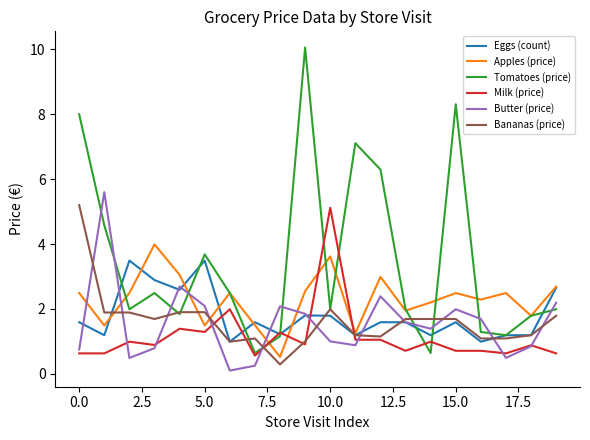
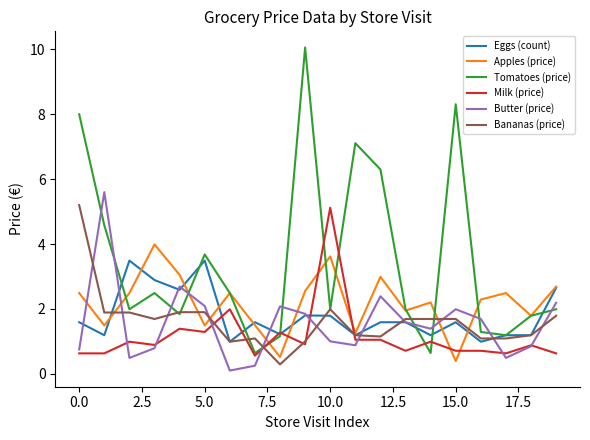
  {
    "Eggs (count)": {
      "0.0": 1.6,
      "5.0": 3.5,
      "10.0": 1.8,
      "15.0": 1.6
    },
    "Apples (price)": {
      "0.0": 2.5,
      "5.0": 1.5,
      "10.0": 3.6,
-     "15.0": 2.5
+     "15.0": 0.4
    },
    "Tomatoes (price)": {
      "0.0": 8.0,
      "5.0": 3.7,
      "15.0": 8.3
    },
    "Milk (price)": {
      "0.0": 0.6,
      "5.0": 1.3,
      "10.0": 5.1,
      "15.0": 0.7
    },
    "Butter (price)": {
      "0.0": 0.8,
      "5.0": 2.1,
      "10.0": 1.0,
      "15.0": 2.0
    },
    "Bananas (price)": {
      "0.0": 5.2,
      "5.0": 1.9,
      "15.0": 1.7
    }
  }
